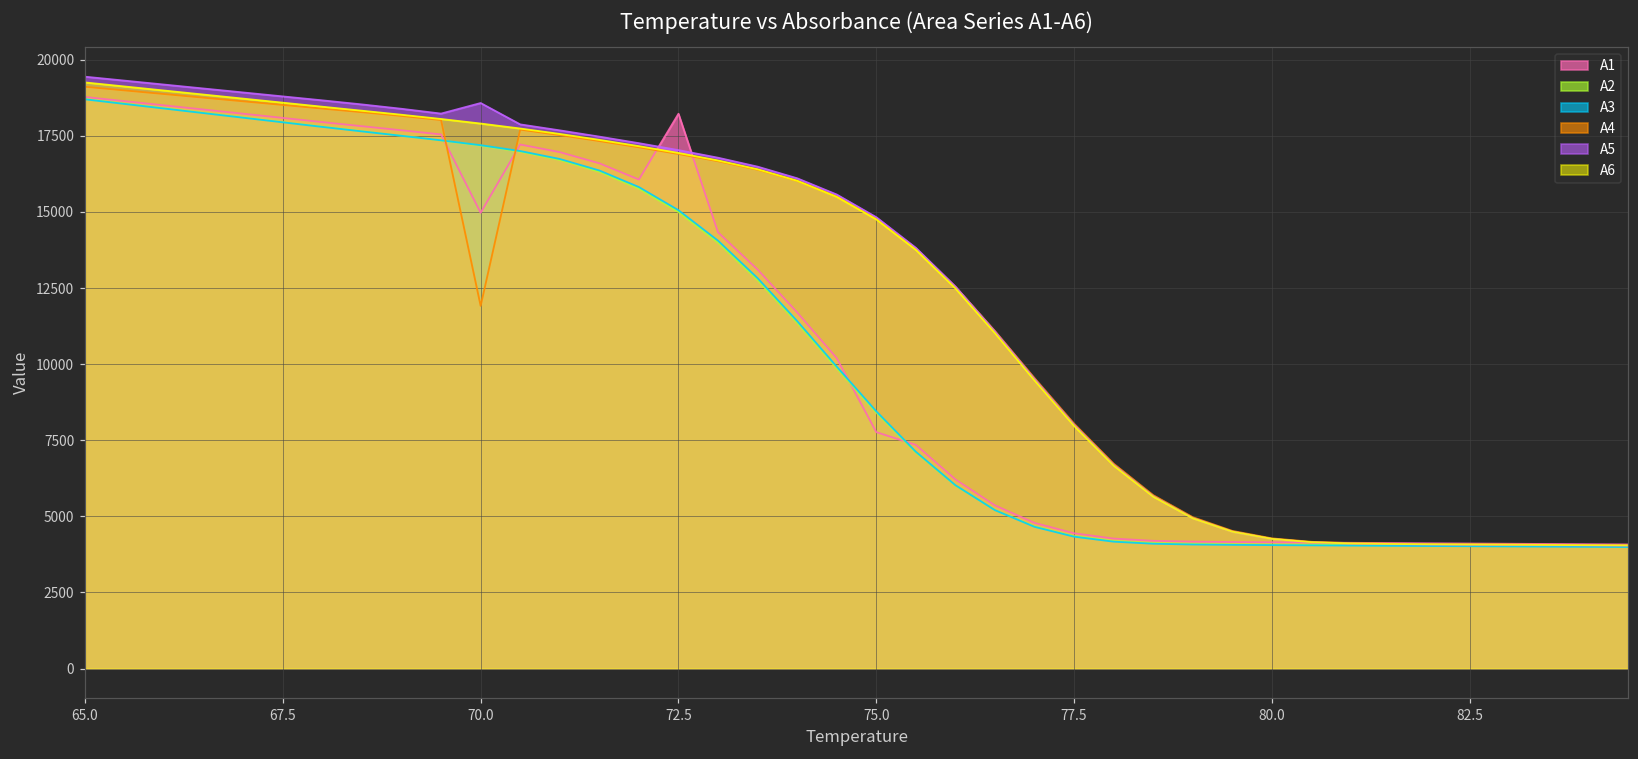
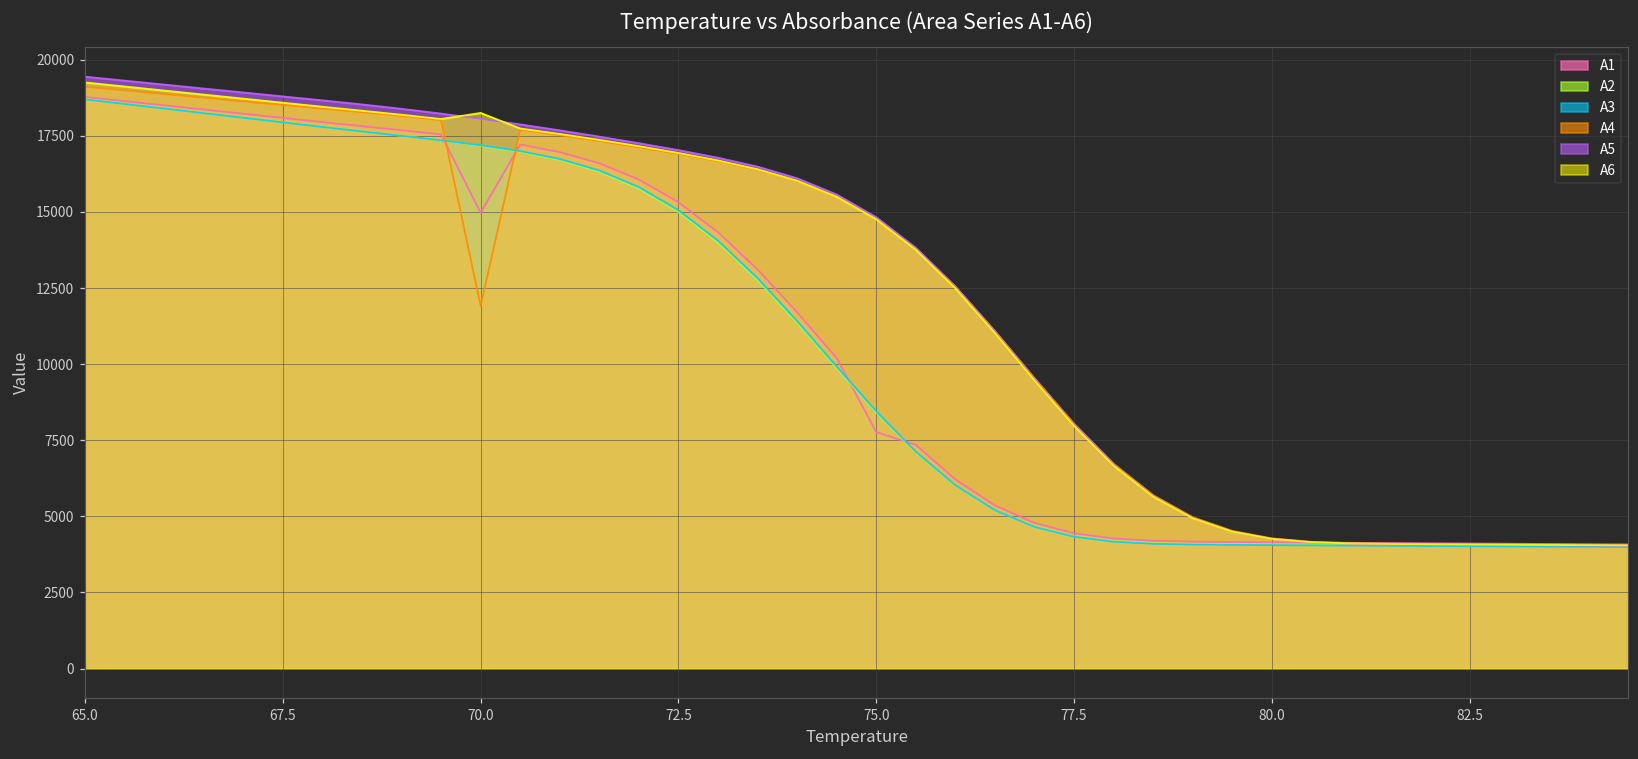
  {
    "A1": {
      "67.5": 18100,
      "70.0": 15000,
-     "72.5": 18200,
+     "72.5": 15300,
      "75.0": 7800,
      "77.5": 4400
    },
    "A4": {
      "65.0": 19100,
      "70.0": 11900
    },
    "A5": {
      "65.0": 19400,
      "67.5": 18800,
-     "70.0": 18600,
+     "70.0": 18100,
      "72.5": 17000
    },
    "A6": {
      "65.0": 19300,
-     "70.0": 17900
+     "70.0": 18300
    }
  }
